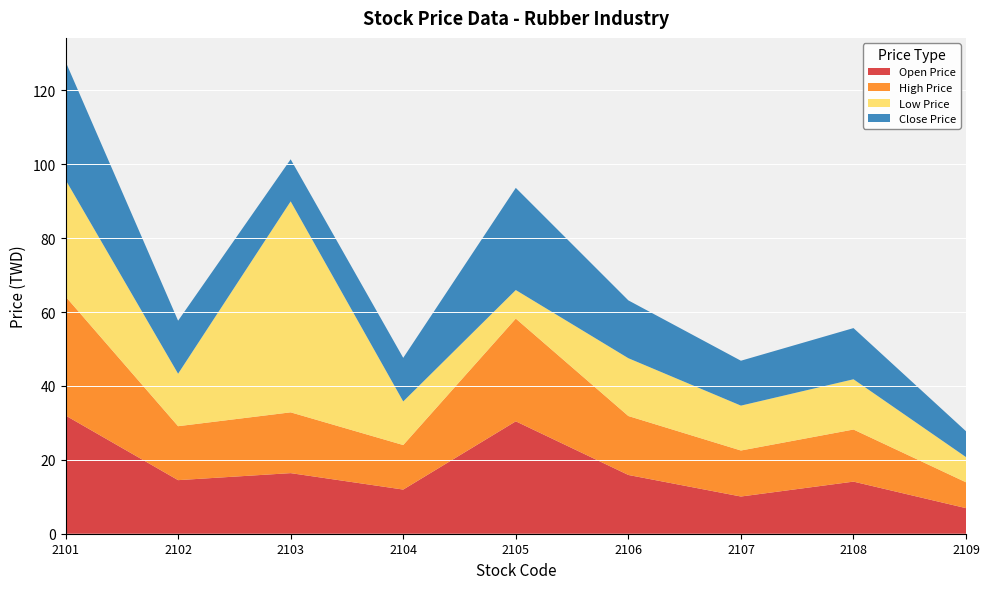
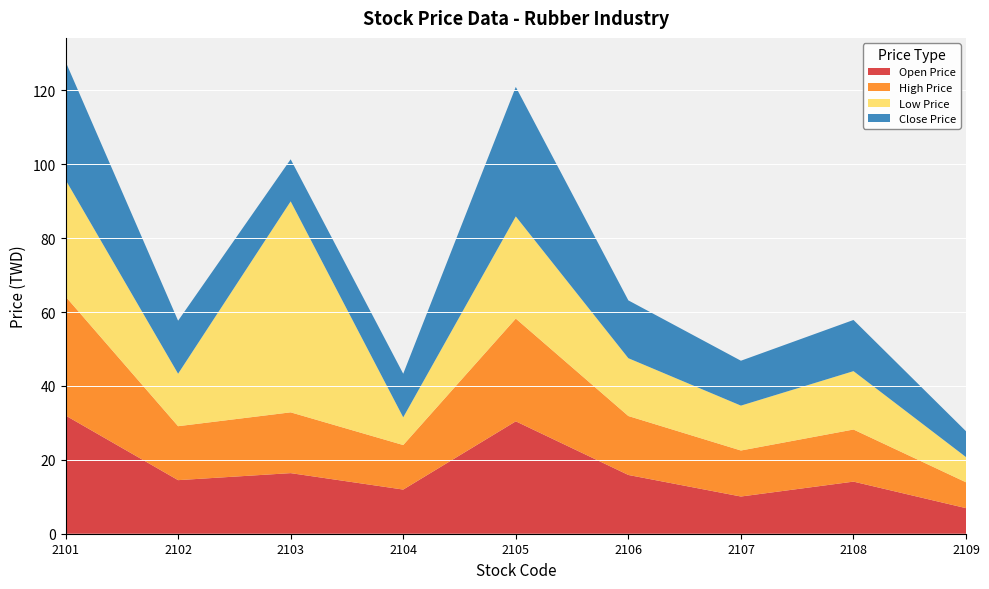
  {
    "Open Price": {
      "2101": 32,
      "2102": 15,
      "2103": 16,
      "2104": 12,
      "2105": 30,
      "2106": 16,
      "2107": 10,
      "2108": 14,
      "2109": 7
    },
    "High Price": {
      "2101": 32,
      "2102": 15,
      "2103": 16,
      "2104": 12,
      "2105": 28,
      "2106": 16,
      "2107": 12,
      "2108": 14,
      "2109": 7
    },
    "Low Price": {
      "2101": 32,
      "2102": 14,
      "2103": 57,
-     "2104": 12,
-     "2105": 8,
+     "2104": 8,
+     "2105": 28,
      "2106": 16,
      "2107": 12,
-     "2108": 14,
+     "2108": 16,
      "2109": 7
    },
    "Close Price": {
      "2101": 32,
      "2102": 14,
      "2103": 11,
      "2104": 12,
-     "2105": 28,
+     "2105": 35,
      "2106": 16,
      "2107": 12,
      "2108": 14,
      "2109": 7
    }
  }
